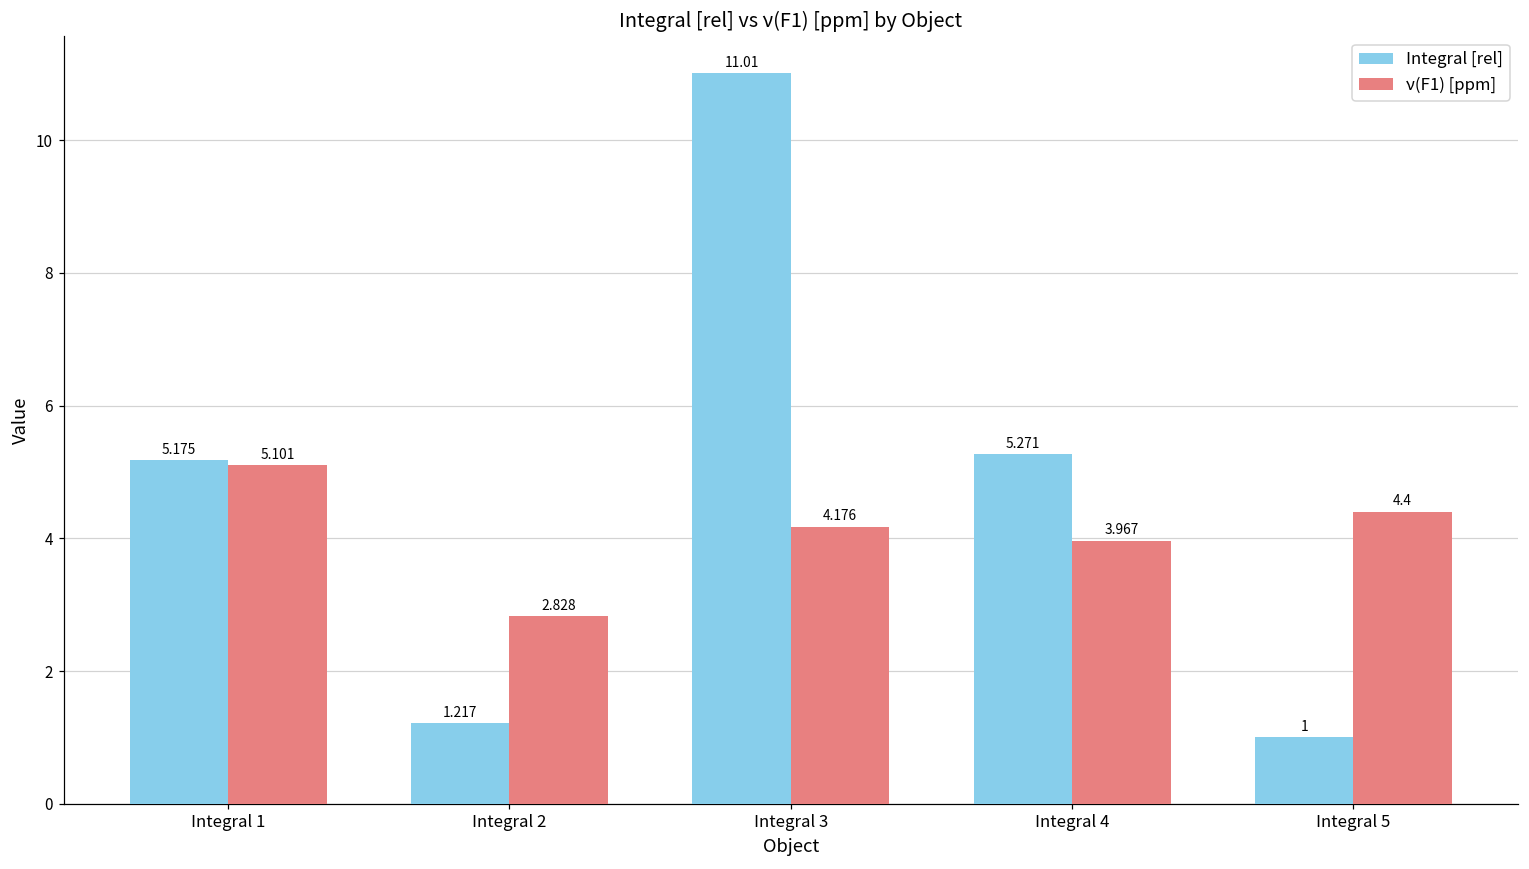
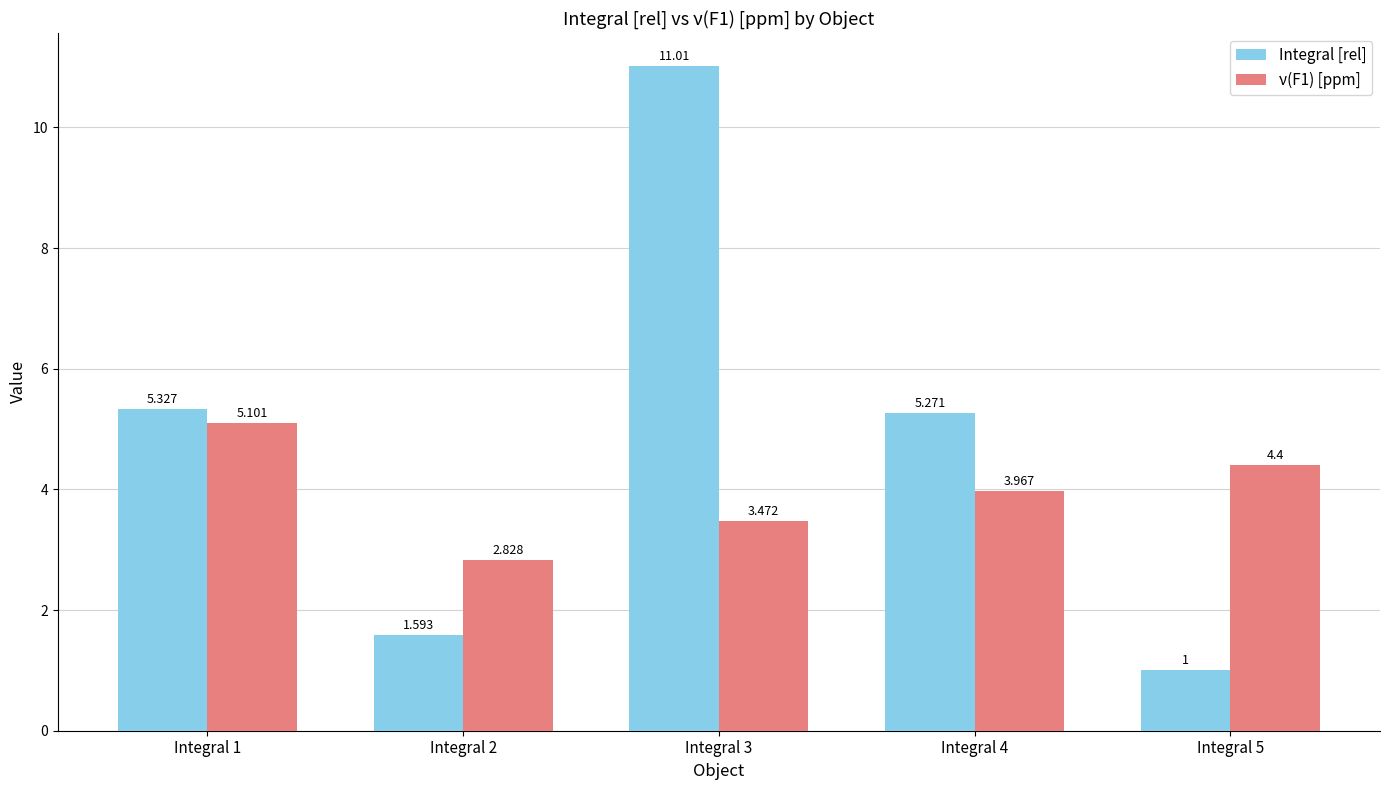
  {
    "Integral [rel]": {
-     "Integral 1": 5.175,
-     "Integral 2": 1.217,
+     "Integral 1": 5.327,
+     "Integral 2": 1.593,
      "Integral 3": 11.01,
      "Integral 4": 5.271,
      "Integral 5": 1
    },
    "ν(F1) [ppm]": {
      "Integral 1": 5.101,
      "Integral 2": 2.828,
-     "Integral 3": 4.176,
+     "Integral 3": 3.472,
      "Integral 4": 3.967,
      "Integral 5": 4.4
    }
  }
